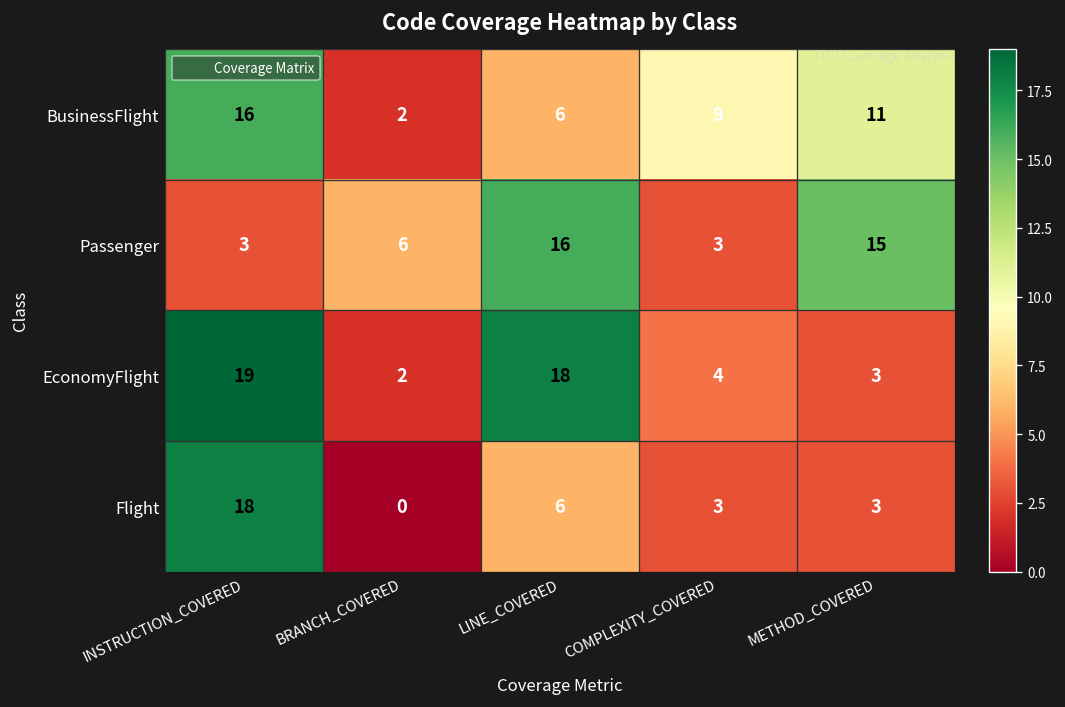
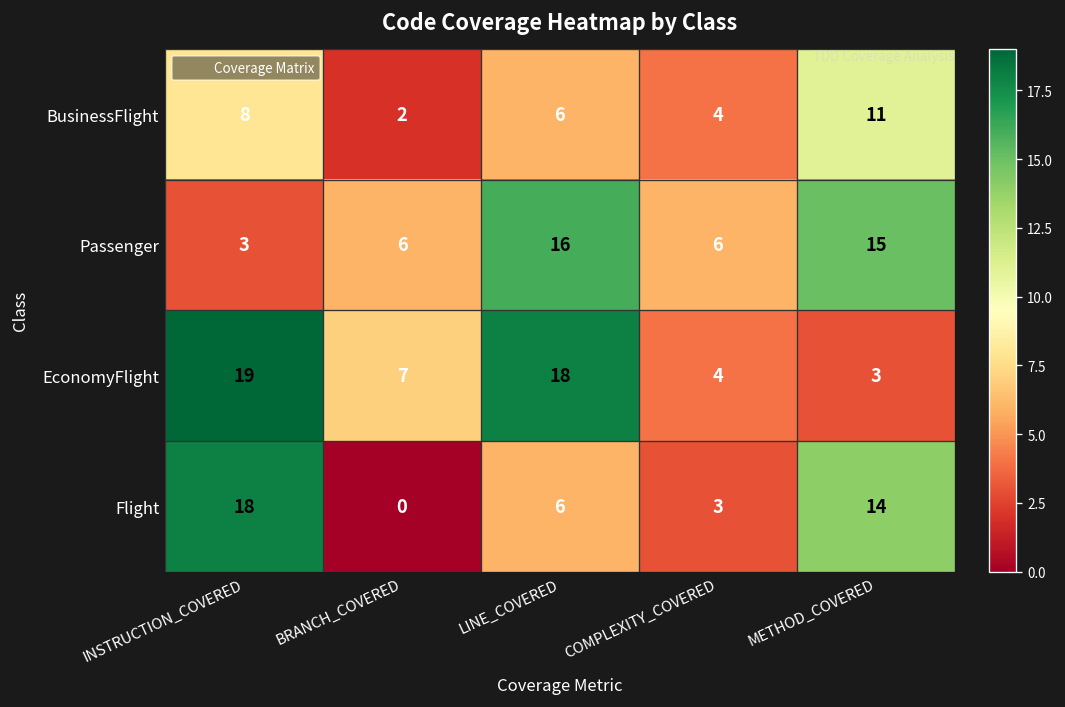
  {
    "BusinessFlight": {
-     "INSTRUCTION_COVERED": 16,
+     "INSTRUCTION_COVERED": 8,
      "BRANCH_COVERED": 2,
      "LINE_COVERED": 6,
-     "COMPLEXITY_COVERED": 9
+     "COMPLEXITY_COVERED": 4
    },
    "Passenger": {
      "INSTRUCTION_COVERED": 3,
      "BRANCH_COVERED": 6,
      "LINE_COVERED": 16,
-     "COMPLEXITY_COVERED": 3,
+     "COMPLEXITY_COVERED": 6,
      "METHOD_COVERED": 15
    },
    "EconomyFlight": {
      "INSTRUCTION_COVERED": 19,
-     "BRANCH_COVERED": 2,
+     "BRANCH_COVERED": 7,
      "LINE_COVERED": 18,
      "COMPLEXITY_COVERED": 4,
      "METHOD_COVERED": 3
    },
    "Flight": {
      "INSTRUCTION_COVERED": 18,
      "BRANCH_COVERED": 0,
      "LINE_COVERED": 6,
      "COMPLEXITY_COVERED": 3,
-     "METHOD_COVERED": 3
+     "METHOD_COVERED": 14
    }
  }
